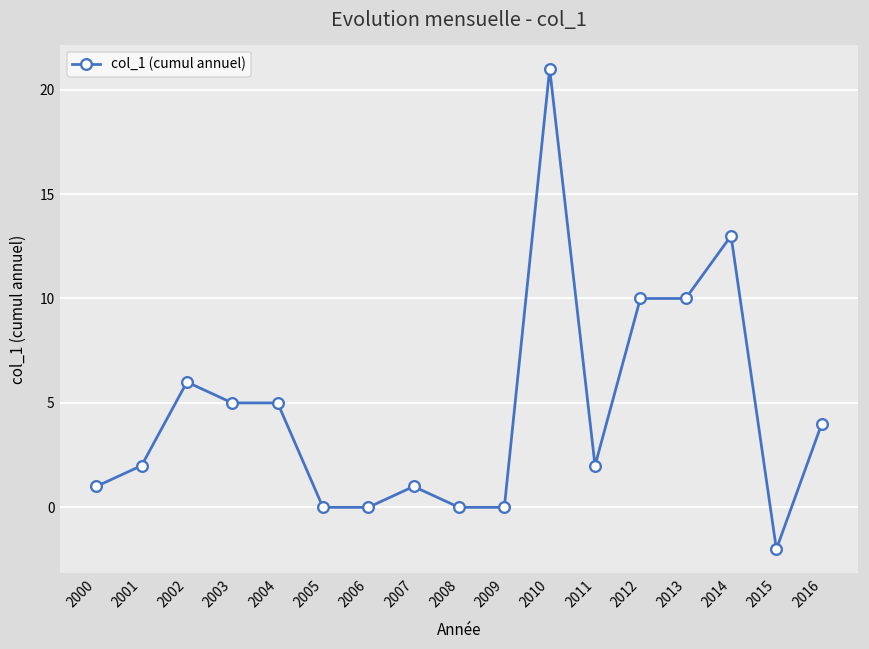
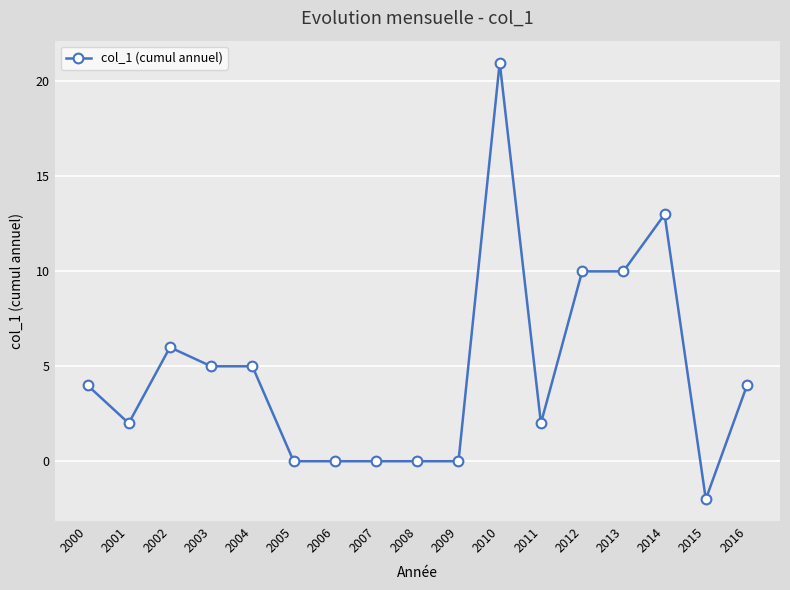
  {
-   "2000": 1,
+   "2000": 4,
    "2001": 2,
    "2002": 6,
    "2003": 5,
    "2004": 5,
    "2005": 0,
    "2006": 0,
-   "2007": 1,
+   "2007": 0,
    "2008": 0,
    "2009": 0,
    "2010": 21,
    "2011": 2,
    "2012": 10,
    "2013": 10,
    "2014": 13,
    "2015": -2,
    "2016": 4
  }
